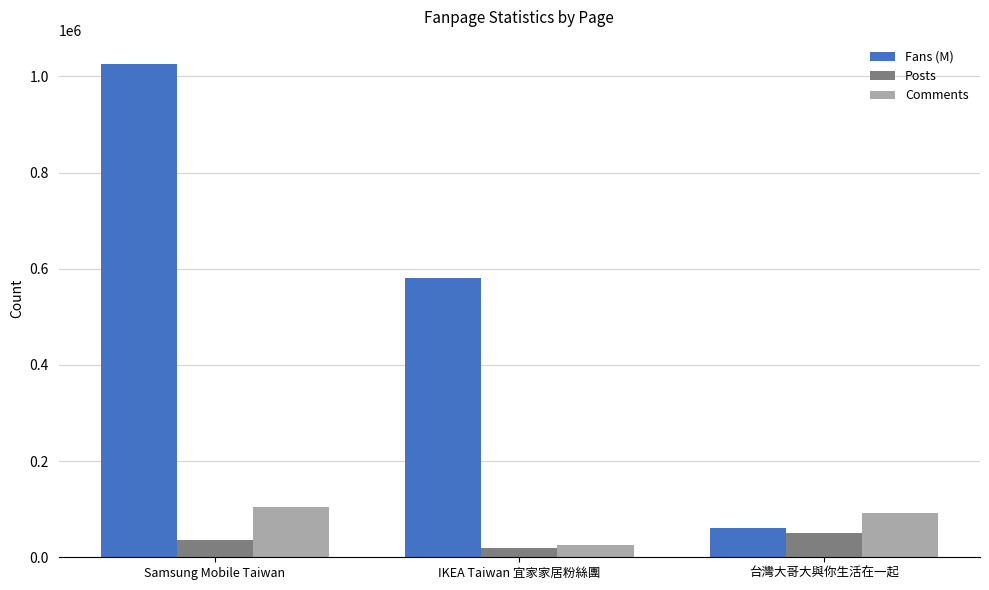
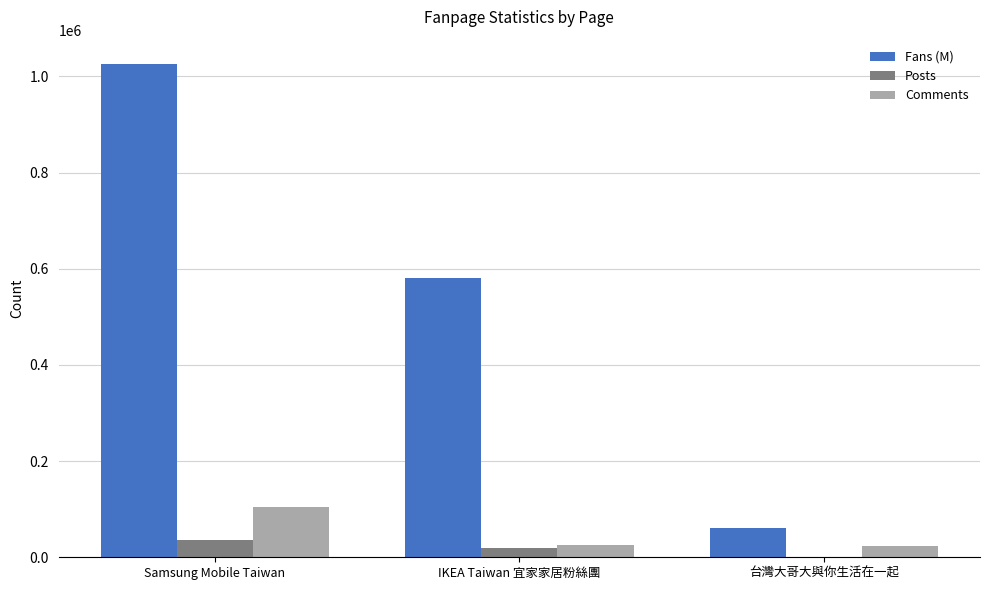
  {
    "Fans (M)": {
      "Samsung Mobile Taiwan": 1030000,
      "IKEA Taiwan 宜家家居粉絲團": 580000,
      "台灣大哥大與你生活在一起": 60000
    },
    "Posts": {
      "Samsung Mobile Taiwan": 40000,
      "IKEA Taiwan 宜家家居粉絲團": 20000,
-     "台灣大哥大與你生活在一起": 50000
+     "台灣大哥大與你生活在一起": 0
    },
    "Comments": {
      "Samsung Mobile Taiwan": 100000,
      "IKEA Taiwan 宜家家居粉絲團": 30000,
-     "台灣大哥大與你生活在一起": 90000
+     "台灣大哥大與你生活在一起": 20000
    }
  }
